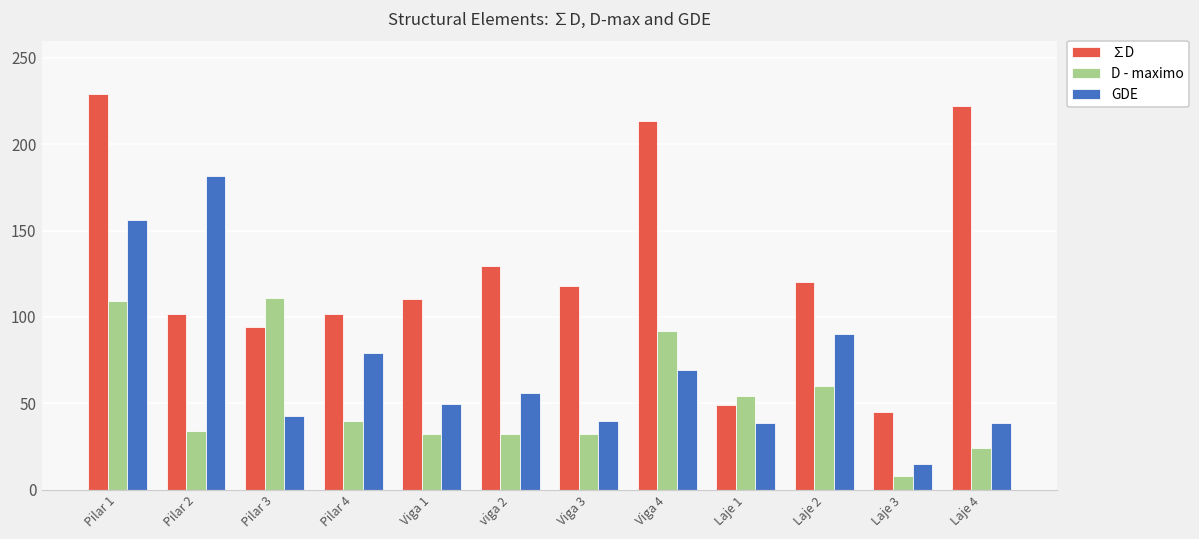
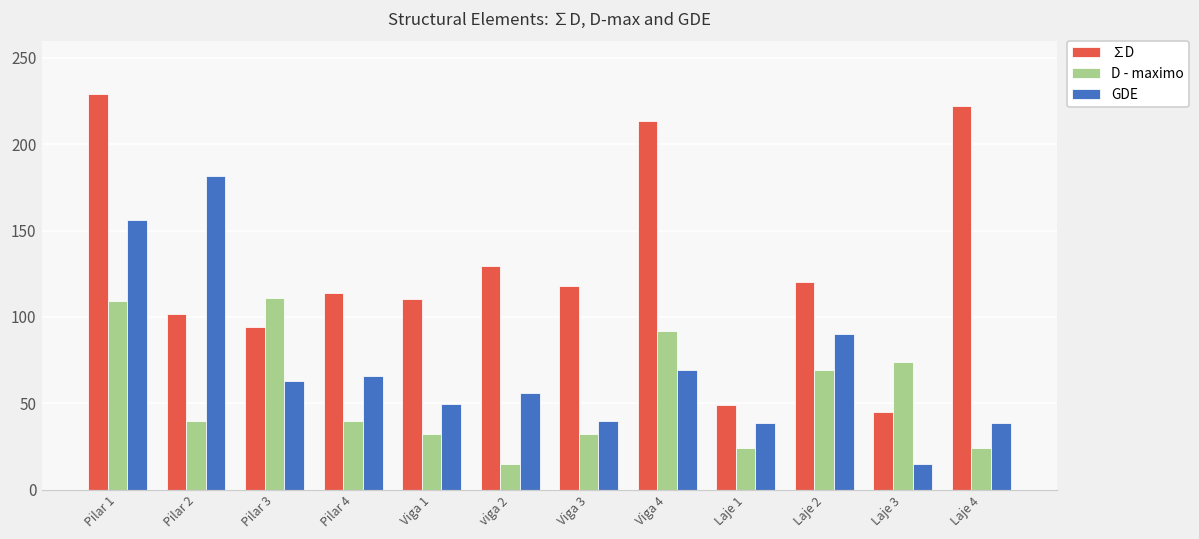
  {
    "∑D": {
      "Pilar 1": 229,
      "Pilar 2": 102,
      "Pilar 3": 94,
-     "Pilar 4": 102,
+     "Pilar 4": 114,
      "Viga 1": 110,
      "viga 2": 130,
      "Viga 3": 118,
      "Viga 4": 214,
      "Laje 1": 49,
      "Laje 2": 120,
      "Laje 3": 45,
      "Laje 4": 222
    },
    "D - maximo": {
      "Pilar 1": 109,
-     "Pilar 2": 34,
+     "Pilar 2": 40,
      "Pilar 3": 111,
      "Pilar 4": 40,
      "Viga 1": 32,
-     "viga 2": 32,
+     "viga 2": 15,
      "Viga 3": 32,
      "Viga 4": 92,
-     "Laje 1": 54,
-     "Laje 2": 60,
-     "Laje 3": 8,
+     "Laje 1": 24,
+     "Laje 2": 69,
+     "Laje 3": 74,
      "Laje 4": 24
    },
    "GDE": {
      "Pilar 1": 156,
      "Pilar 2": 182,
-     "Pilar 3": 42,
-     "Pilar 4": 79,
+     "Pilar 3": 63,
+     "Pilar 4": 66,
      "Viga 1": 50,
      "viga 2": 56,
      "Viga 3": 40,
      "Viga 4": 69,
      "Laje 1": 39,
      "Laje 2": 90,
      "Laje 3": 15,
      "Laje 4": 39
    }
  }
